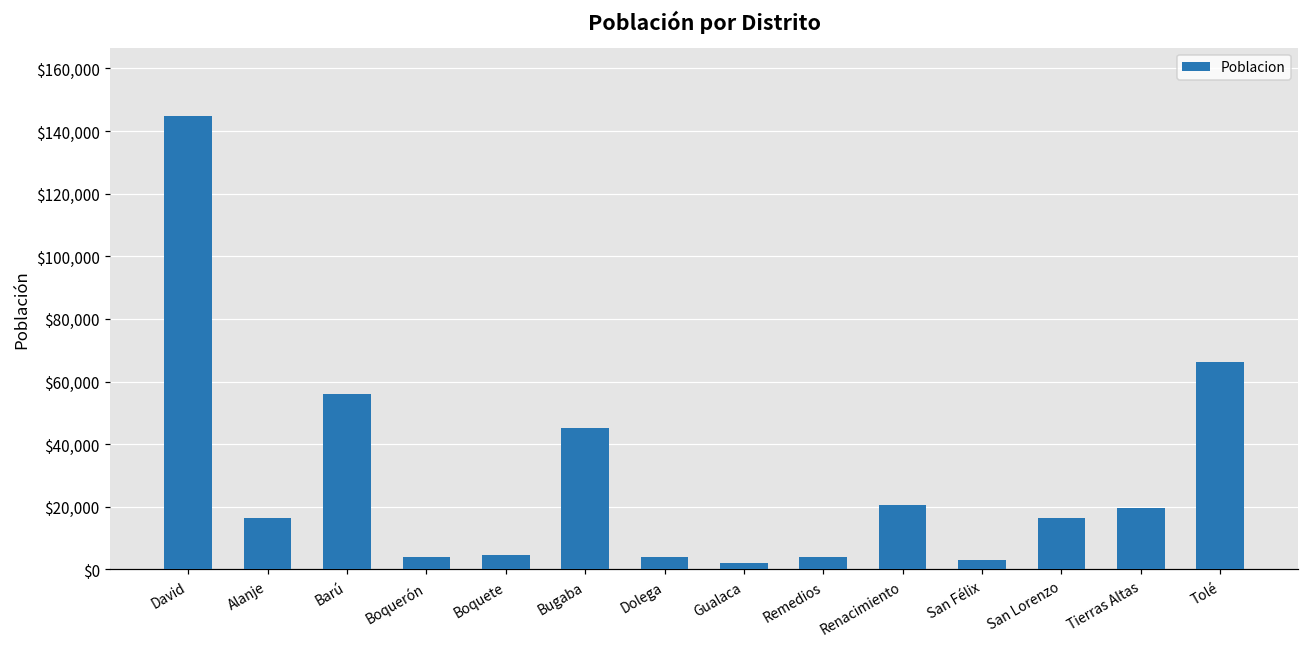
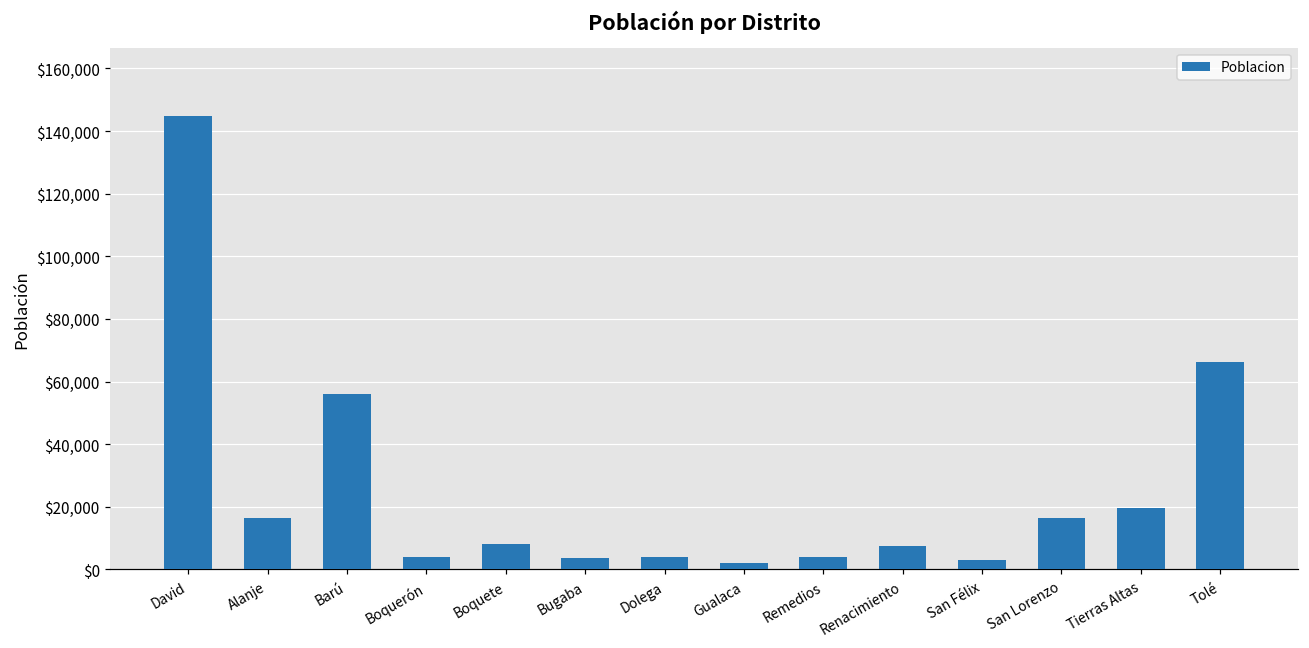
  {
    "David": "$145,000",
    "Alanje": "$17,000",
    "Barú": "$56,000",
    "Boquerón": "$4,000",
-   "Boquete": "$4,000",
-   "Bugaba": "$45,000",
+   "Boquete": "$8,000",
+   "Bugaba": "$4,000",
    "Dolega": "$4,000",
    "Gualaca": "$2,000",
    "Remedios": "$4,000",
-   "Renacimiento": "$21,000",
+   "Renacimiento": "$7,000",
    "San Félix": "$3,000",
    "San Lorenzo": "$16,000",
    "Tierras Altas": "$20,000",
    "Tolé": "$66,000"
  }
